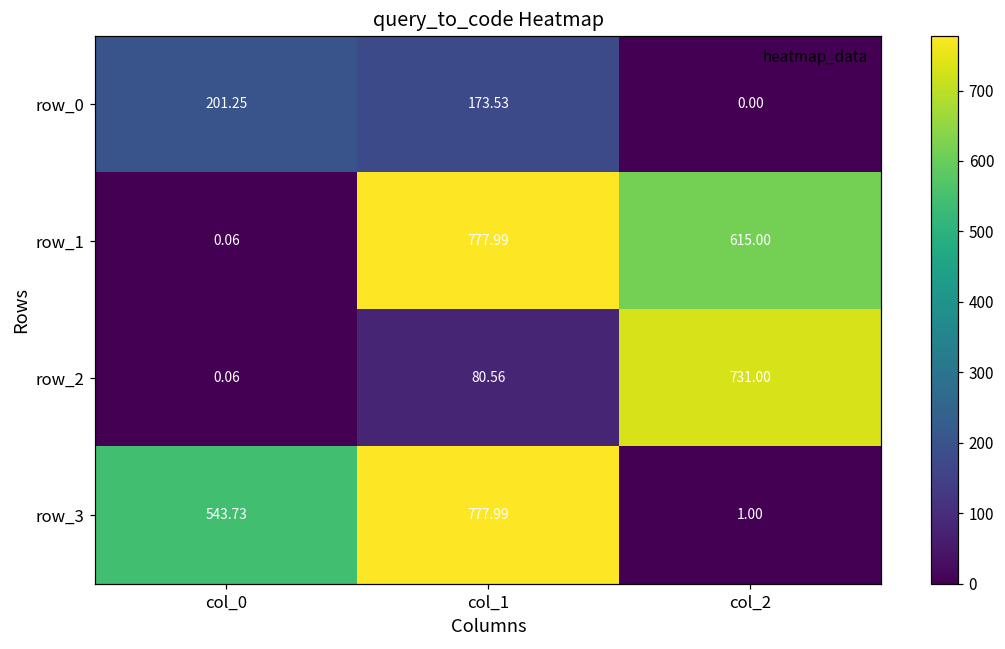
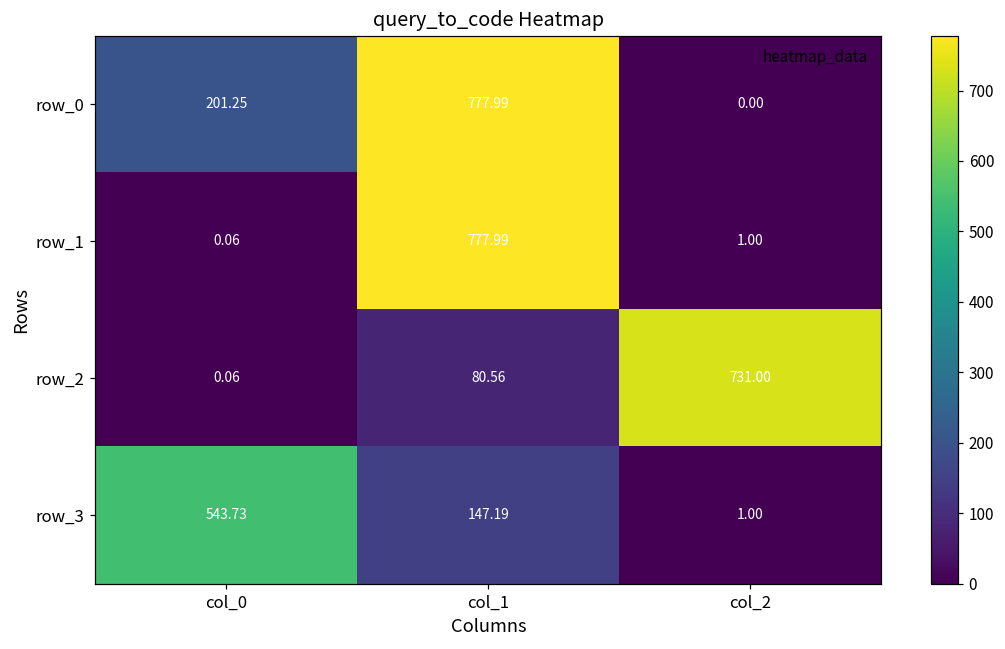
  {
    "row_0": {
      "col_0": 201.25,
-     "col_1": 173.53,
+     "col_1": 777.99,
      "col_2": 0.00
    },
    "row_1": {
      "col_0": 0.06,
      "col_1": 777.99,
-     "col_2": 615.00
+     "col_2": 1.00
    },
    "row_2": {
      "col_0": 0.06,
      "col_1": 80.56,
      "col_2": 731.00
    },
    "row_3": {
      "col_0": 543.73,
-     "col_1": 777.99,
+     "col_1": 147.19,
      "col_2": 1.00
    }
  }
